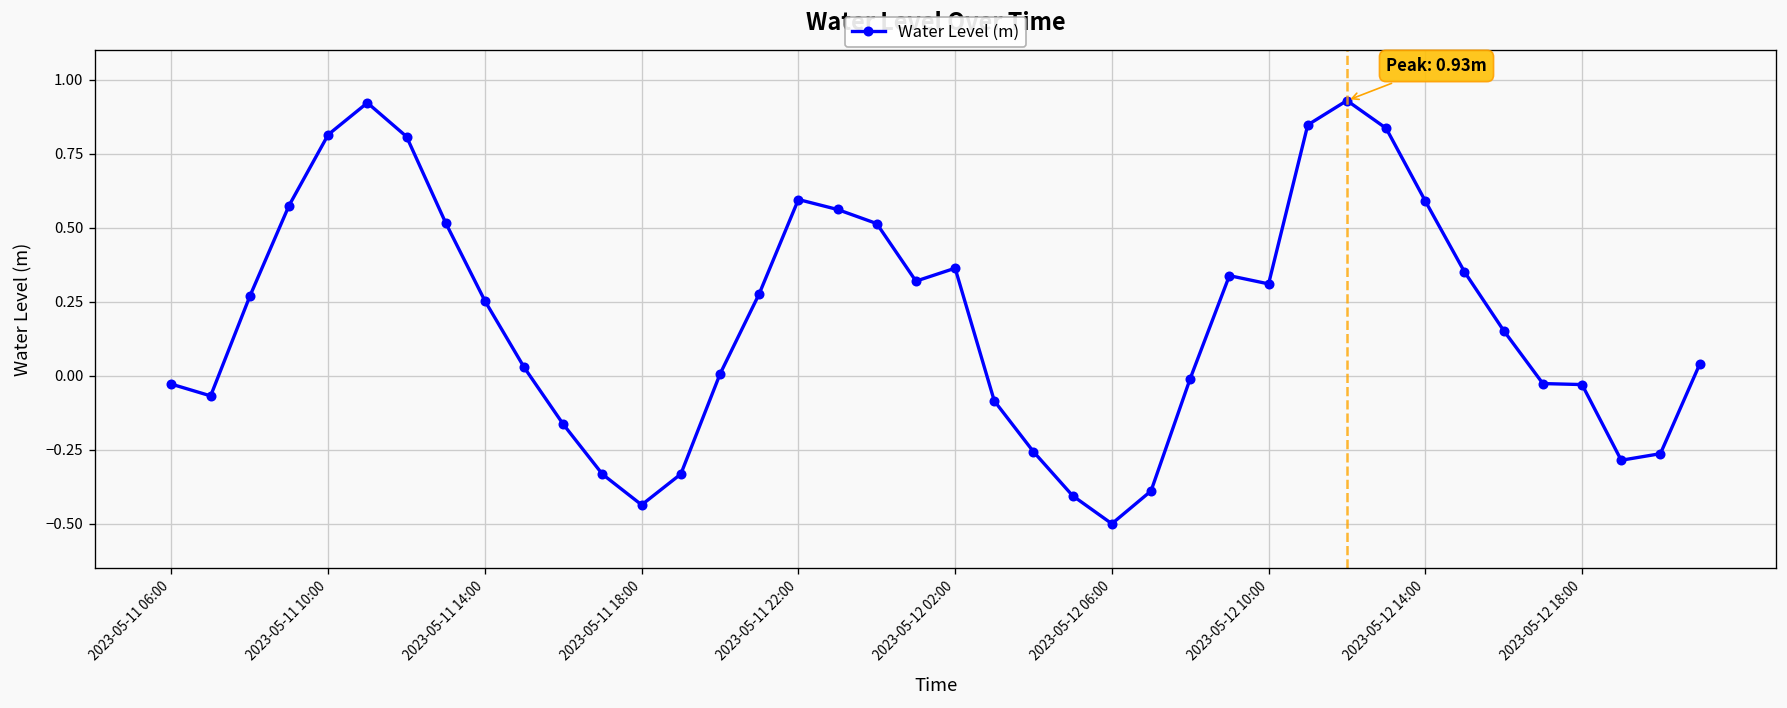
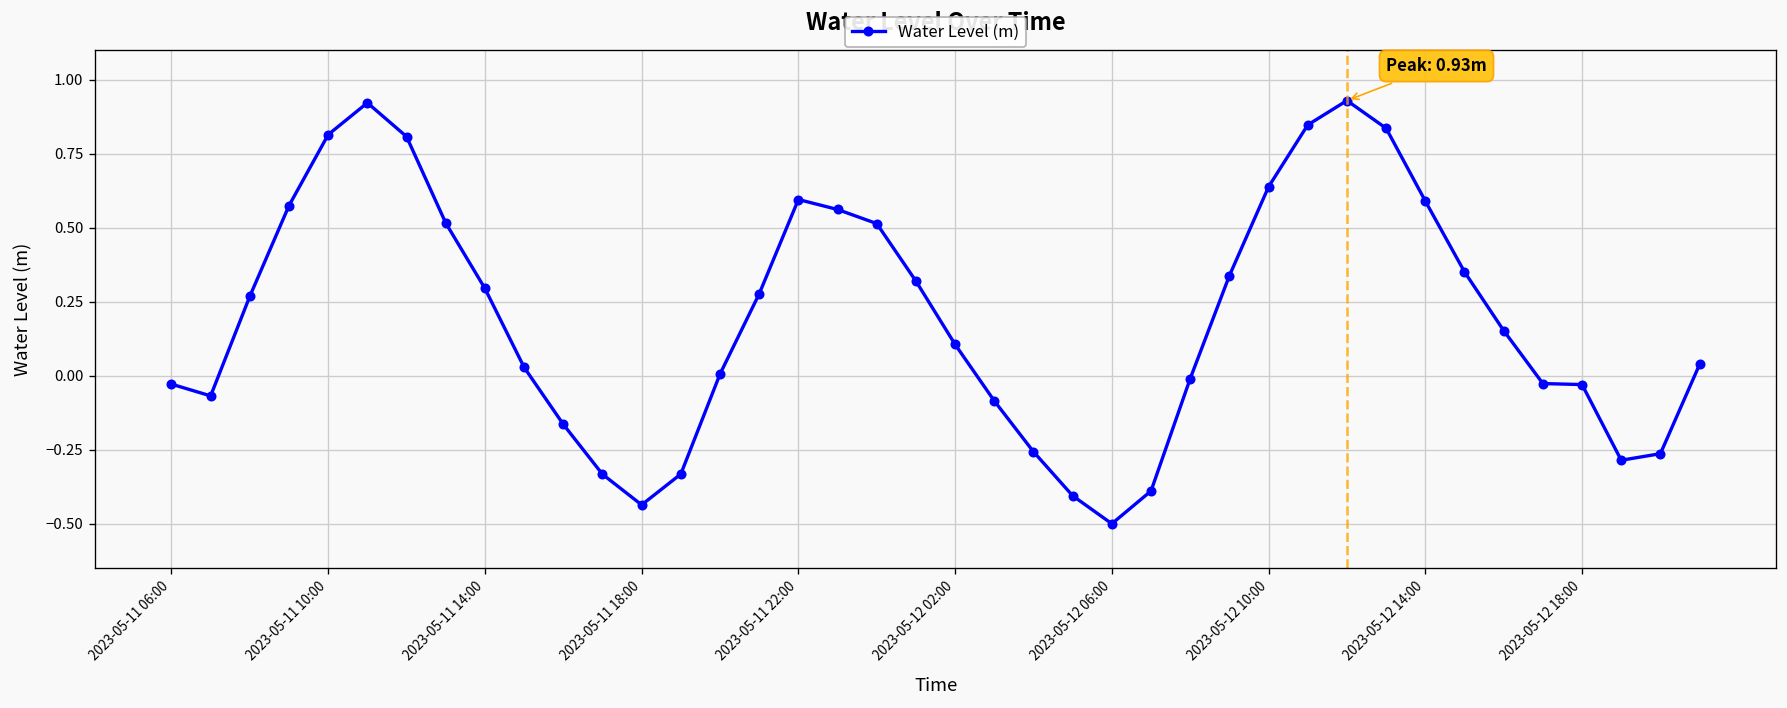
  {
    "2023-05-11 06:00": -0.03,
    "2023-05-11 10:00": 0.81,
-   "2023-05-11 14:00": 0.25,
+   "2023-05-11 14:00": 0.29,
    "2023-05-11 18:00": -0.44,
    "2023-05-11 22:00": 0.59,
-   "2023-05-12 02:00": 0.36,
+   "2023-05-12 02:00": 0.11,
    "2023-05-12 06:00": -0.50,
-   "2023-05-12 10:00": 0.31,
+   "2023-05-12 10:00": 0.64,
    "2023-05-12 14:00": 0.59,
    "2023-05-12 18:00": -0.03
  }
